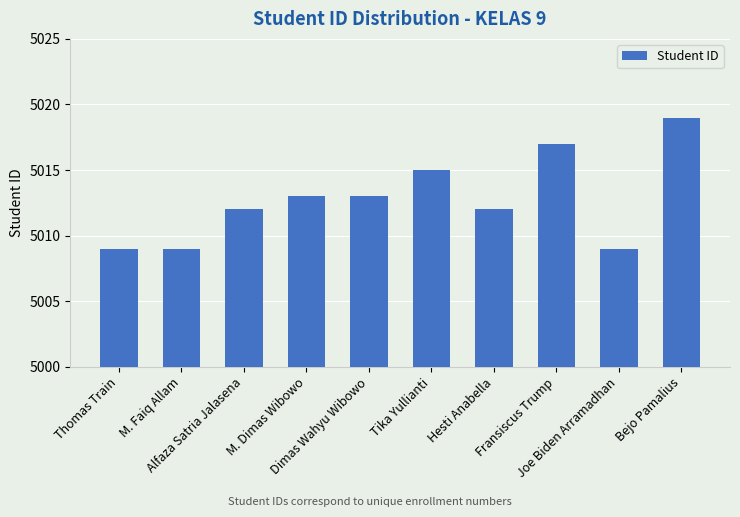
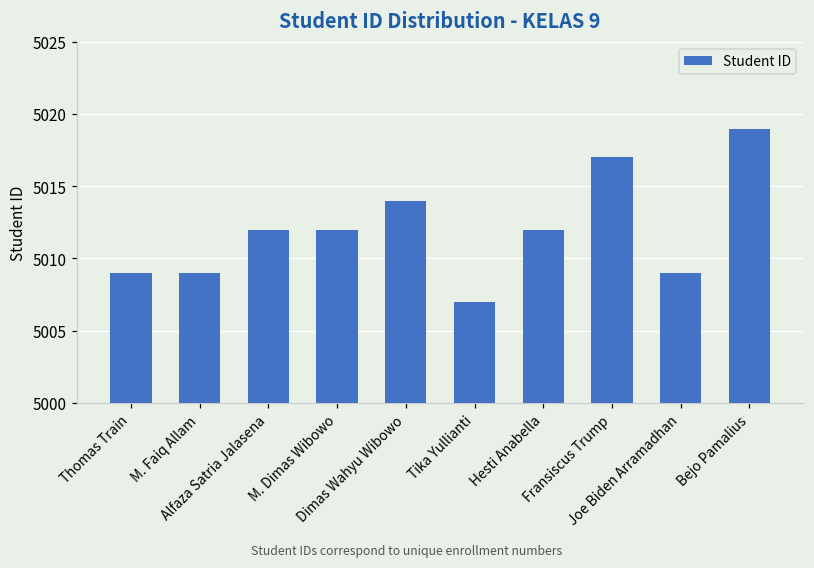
  {
    "Thomas Train": 5009,
    "M. Faiq Allam": 5009,
    "Alfaza Satria Jalasena": 5012,
-   "M. Dimas Wibowo": 5013,
-   "Dimas Wahyu Wibowo": 5013,
-   "Tika Yullianti": 5015,
+   "M. Dimas Wibowo": 5012,
+   "Dimas Wahyu Wibowo": 5014,
+   "Tika Yullianti": 5007,
    "Hesti Anabella": 5012,
    "Fransiscus Trump": 5017,
    "Joe Biden Arramadhan": 5009,
    "Bejo Pamalius": 5019
  }
